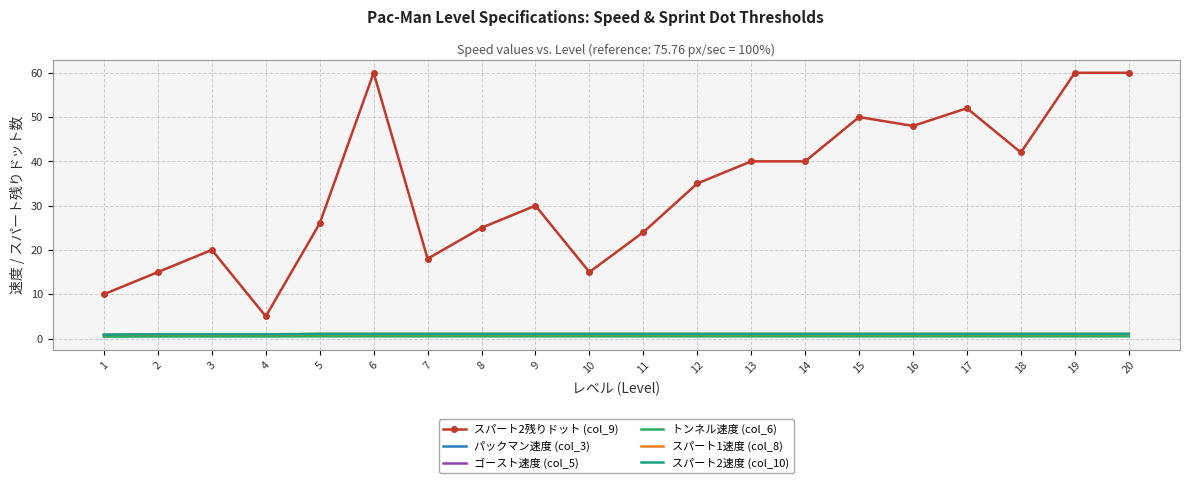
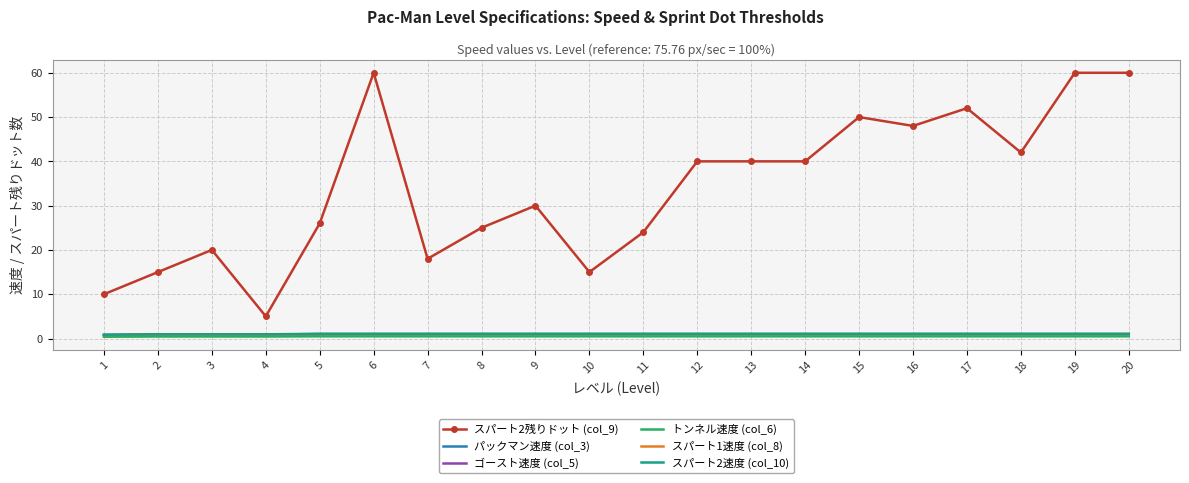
  {
    "スパート2残りドット (col_9)": {
      "1": 10,
      "2": 15,
      "3": 20,
      "4": 5,
      "5": 26,
      "6": 60,
      "7": 18,
      "8": 25,
      "9": 30,
      "10": 15,
      "11": 24,
-     "12": 35,
+     "12": 40,
      "13": 40,
      "14": 40,
      "15": 50,
      "16": 48,
      "17": 52,
      "18": 42,
      "19": 60,
      "20": 60
    }
  }
